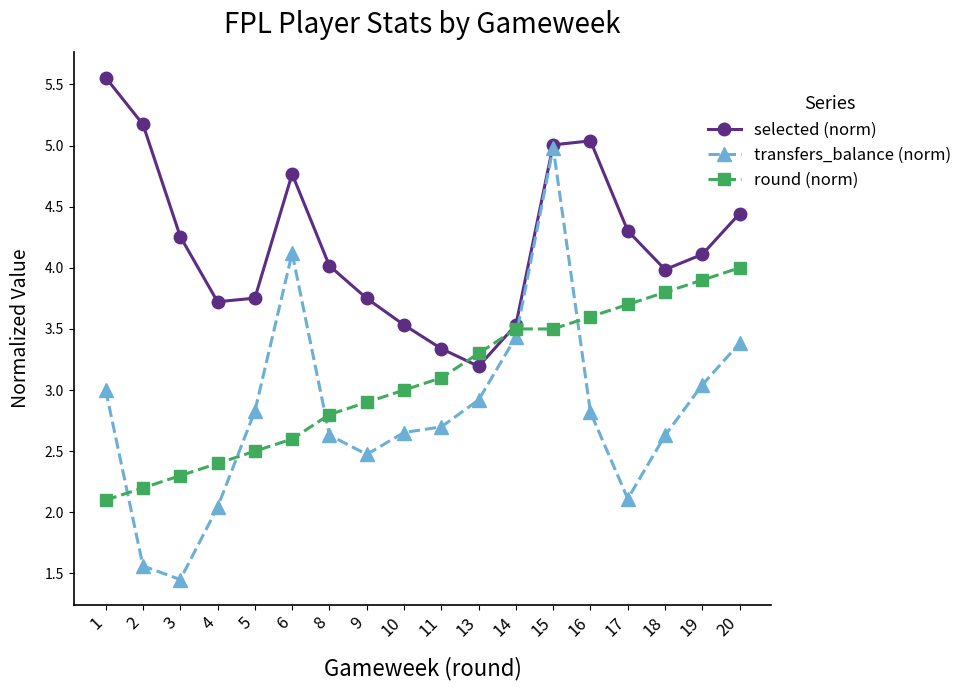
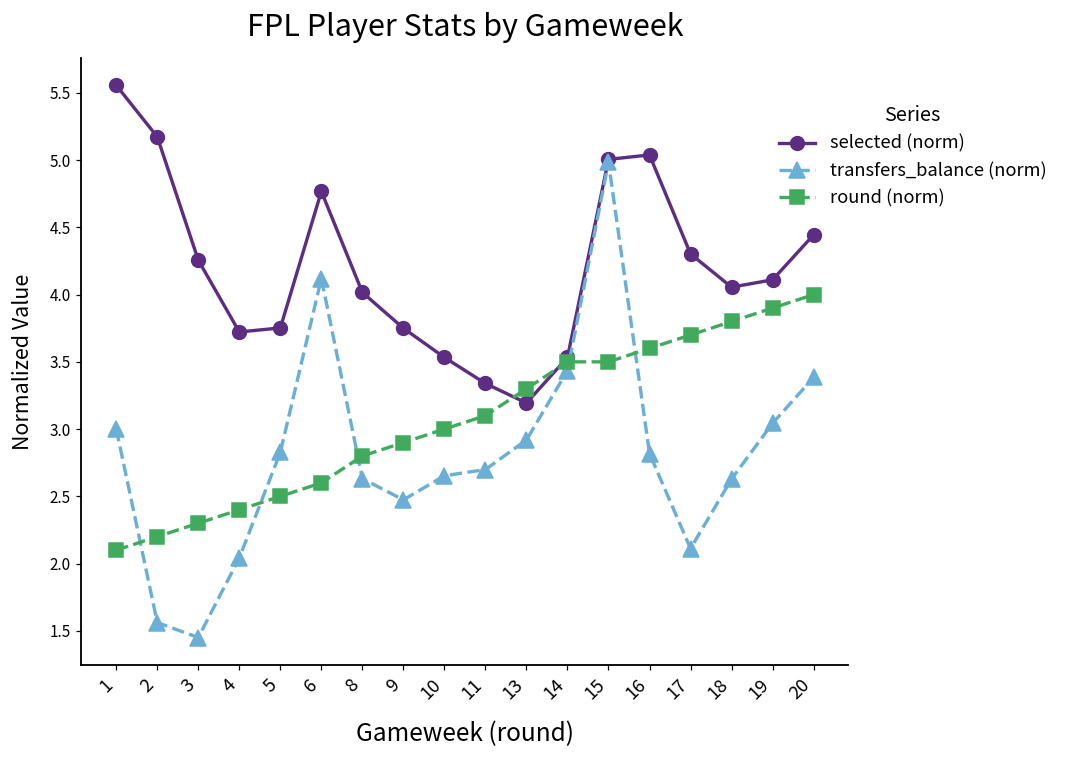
  {
    "selected (norm)": {
      "1": 5.56,
      "2": 5.17,
      "3": 4.26,
      "4": 3.72,
      "5": 3.75,
      "6": 4.77,
      "8": 4.02,
      "9": 3.75,
      "10": 3.53,
      "11": 3.34,
      "13": 3.19,
      "14": 3.53,
      "15": 5.01,
      "16": 5.04,
      "17": 4.30,
-     "18": 3.99,
+     "18": 4.06,
      "19": 4.11,
      "20": 4.44
    },
    "transfers_balance (norm)": {
      "1": 3.00,
      "2": 1.56,
      "3": 1.45,
      "4": 2.04,
      "5": 2.83,
      "6": 4.12,
      "8": 2.63,
      "9": 2.47,
      "10": 2.65,
      "11": 2.70,
      "13": 2.92,
      "14": 3.43,
      "15": 4.98,
      "16": 2.82,
      "17": 2.11,
      "18": 2.63,
      "19": 3.04,
      "20": 3.38
    },
    "round (norm)": {
      "1": 2.10,
      "2": 2.20,
      "3": 2.30,
      "4": 2.40,
      "5": 2.50,
      "6": 2.60,
      "8": 2.80,
      "9": 2.90,
      "10": 3.00,
      "11": 3.10,
      "13": 3.30,
      "14": 3.50,
      "15": 3.50,
      "16": 3.60,
      "17": 3.70,
      "18": 3.80,
      "19": 3.90,
      "20": 4.00
    }
  }
